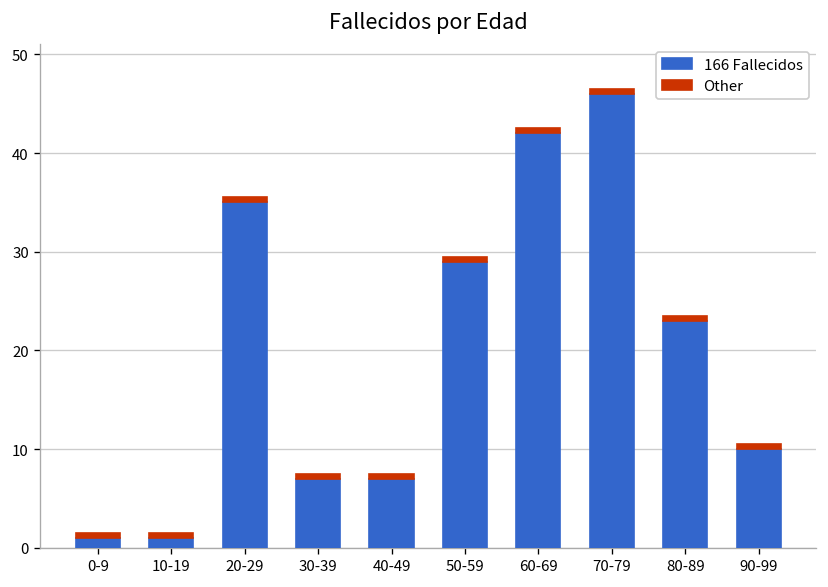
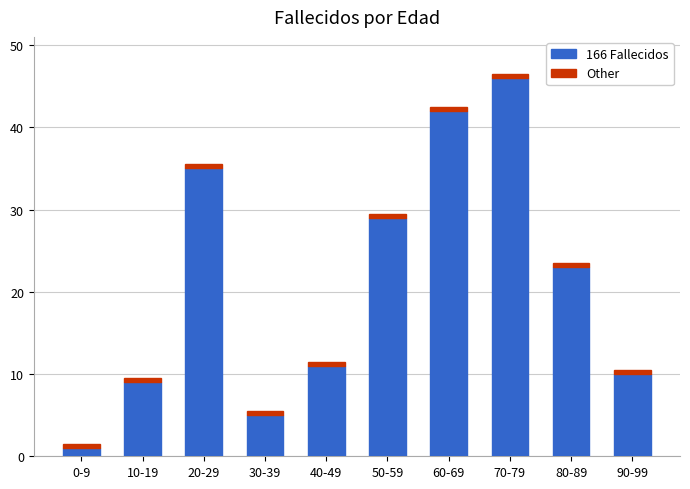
  {
    "166 Fallecidos": {
      "0-9": 1,
-     "10-19": 1,
+     "10-19": 9,
      "20-29": 35,
-     "30-39": 7,
-     "40-49": 7,
+     "30-39": 5,
+     "40-49": 11,
      "50-59": 29,
      "60-69": 42,
      "70-79": 46,
      "80-89": 23,
      "90-99": 10
    },
    "Other": {
      "0-9": 1,
      "10-19": 1,
      "20-29": 1,
      "30-39": 1,
      "40-49": 1,
      "50-59": 1,
      "60-69": 1,
      "70-79": 1,
      "80-89": 1,
      "90-99": 1
    }
  }
